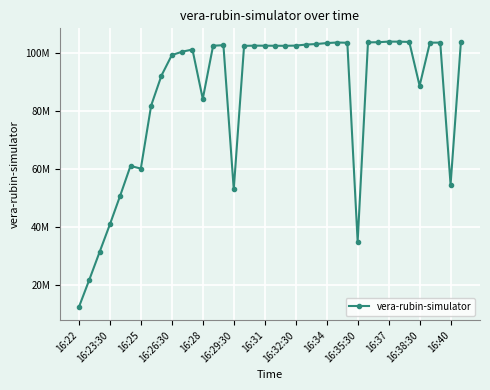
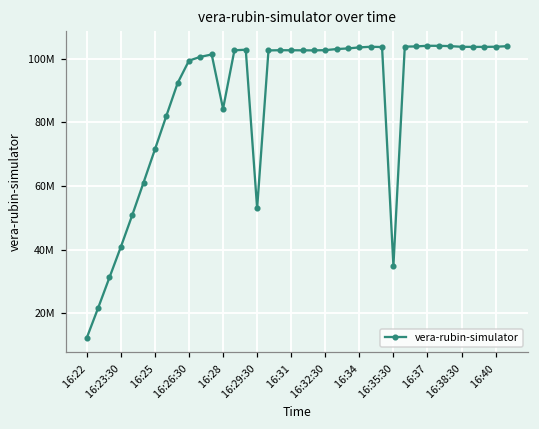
  {
    "16:22": 12000000,
    "16:23:30": 41000000,
-   "16:25": 60000000,
+   "16:25": 71000000,
    "16:26:30": 99000000,
    "16:28": 84000000,
    "16:29:30": 53000000,
    "16:31": 103000000,
    "16:32:30": 103000000,
    "16:34": 104000000,
    "16:35:30": 35000000,
    "16:37": 104000000,
-   "16:38:30": 89000000,
-   "16:40": 55000000
+   "16:38:30": 104000000,
+   "16:40": 104000000
  }
